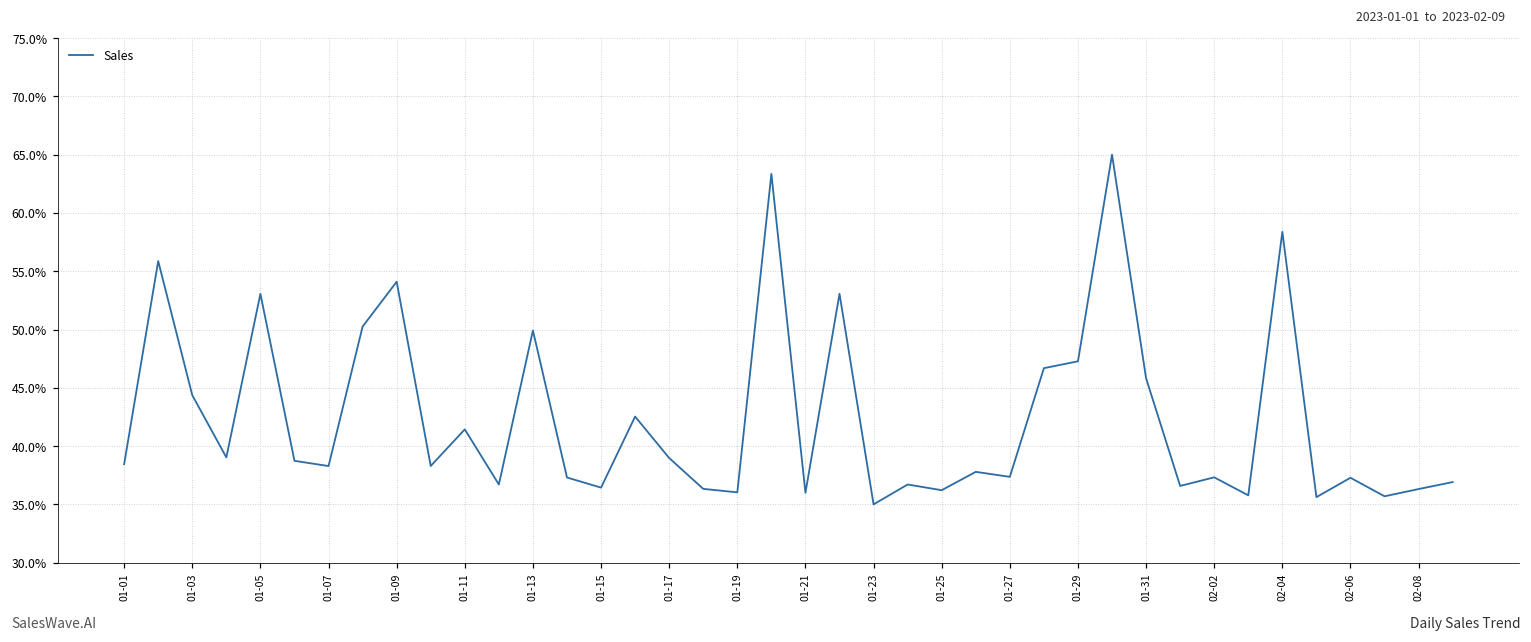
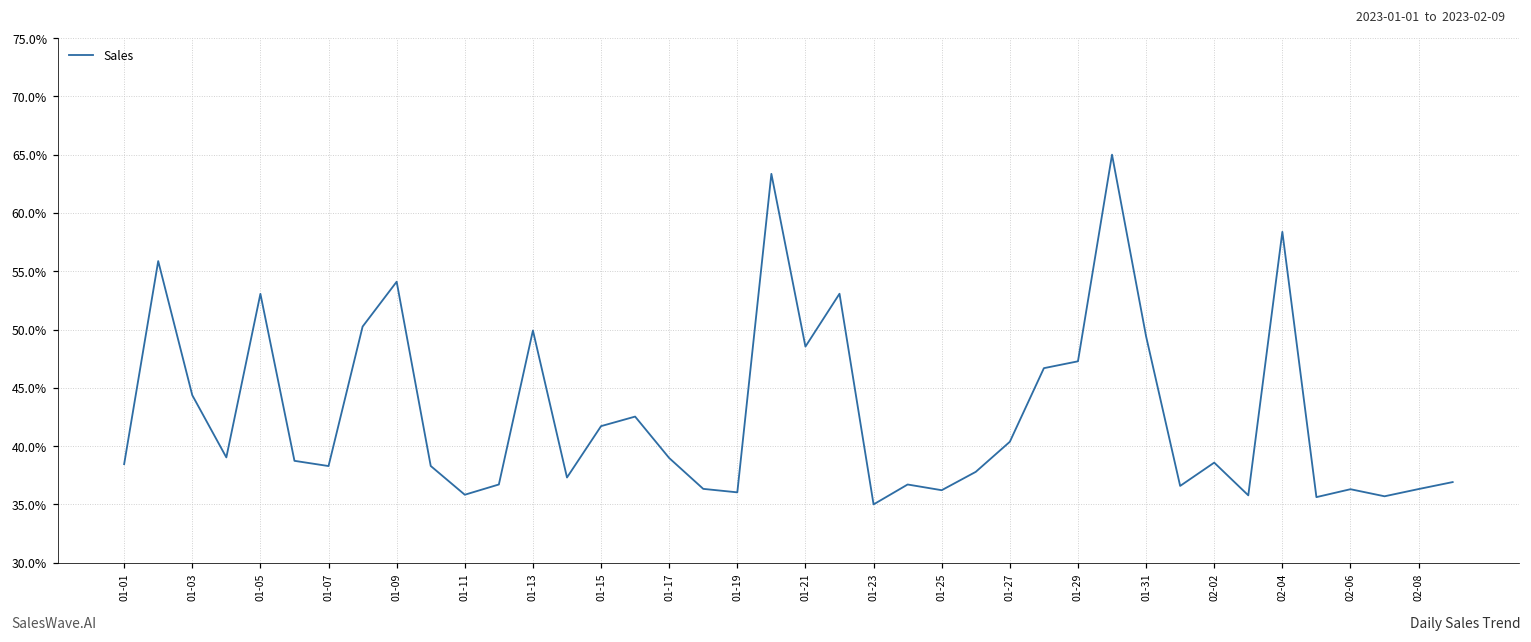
  {
    "01-01": "38.5%",
    "01-03": "44.4%",
    "01-05": "53.1%",
    "01-07": "38.3%",
    "01-09": "54.1%",
-   "01-11": "41.4%",
+   "01-11": "35.8%",
    "01-13": "49.9%",
-   "01-15": "36.4%",
+   "01-15": "41.7%",
    "01-17": "39.0%",
    "01-19": "36.0%",
-   "01-21": "36.0%",
+   "01-21": "48.5%",
    "01-23": "35.0%",
    "01-25": "36.2%",
-   "01-27": "37.4%",
+   "01-27": "40.4%",
    "01-29": "47.3%",
-   "01-31": "45.8%",
-   "02-02": "37.3%",
+   "01-31": "49.4%",
+   "02-02": "38.6%",
    "02-04": "58.4%",
-   "02-06": "37.3%",
+   "02-06": "36.3%",
    "02-08": "36.3%"
  }
